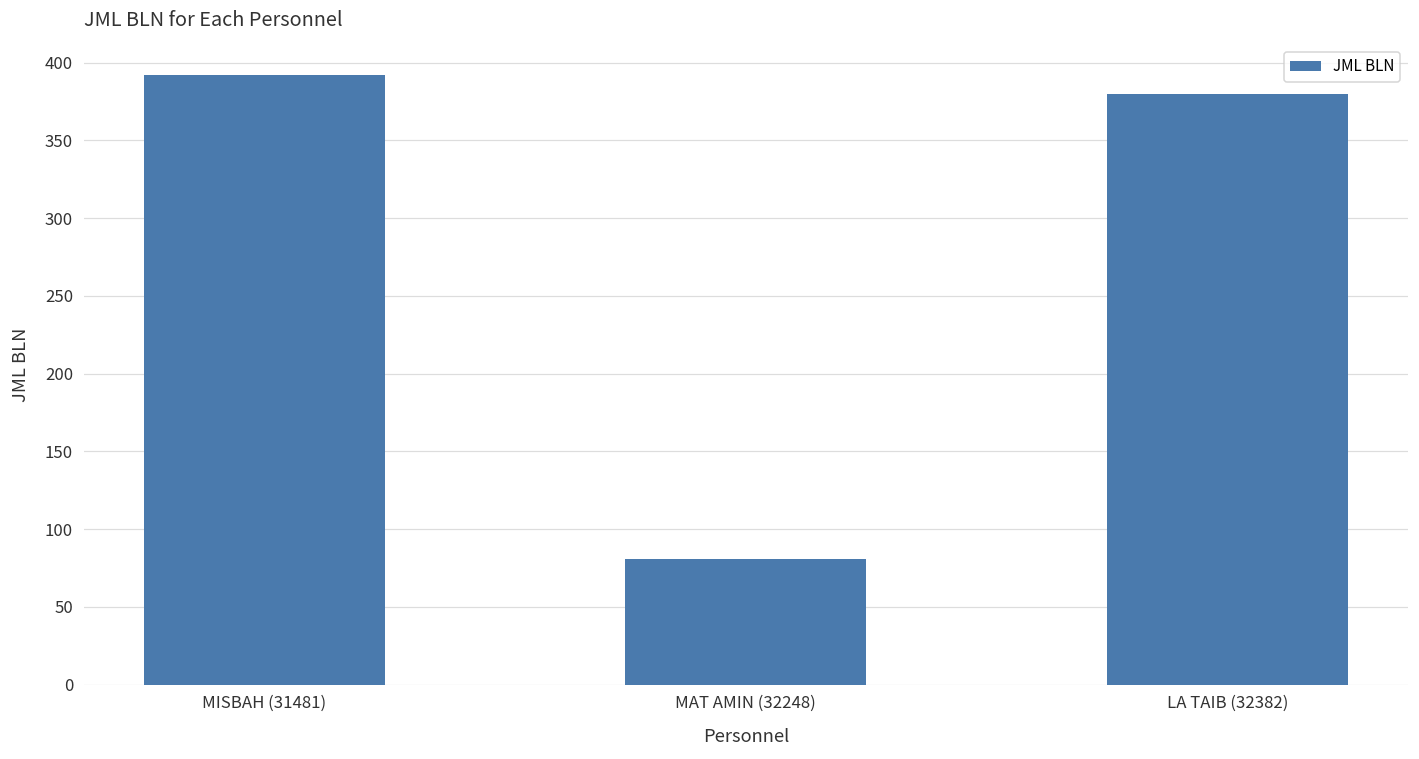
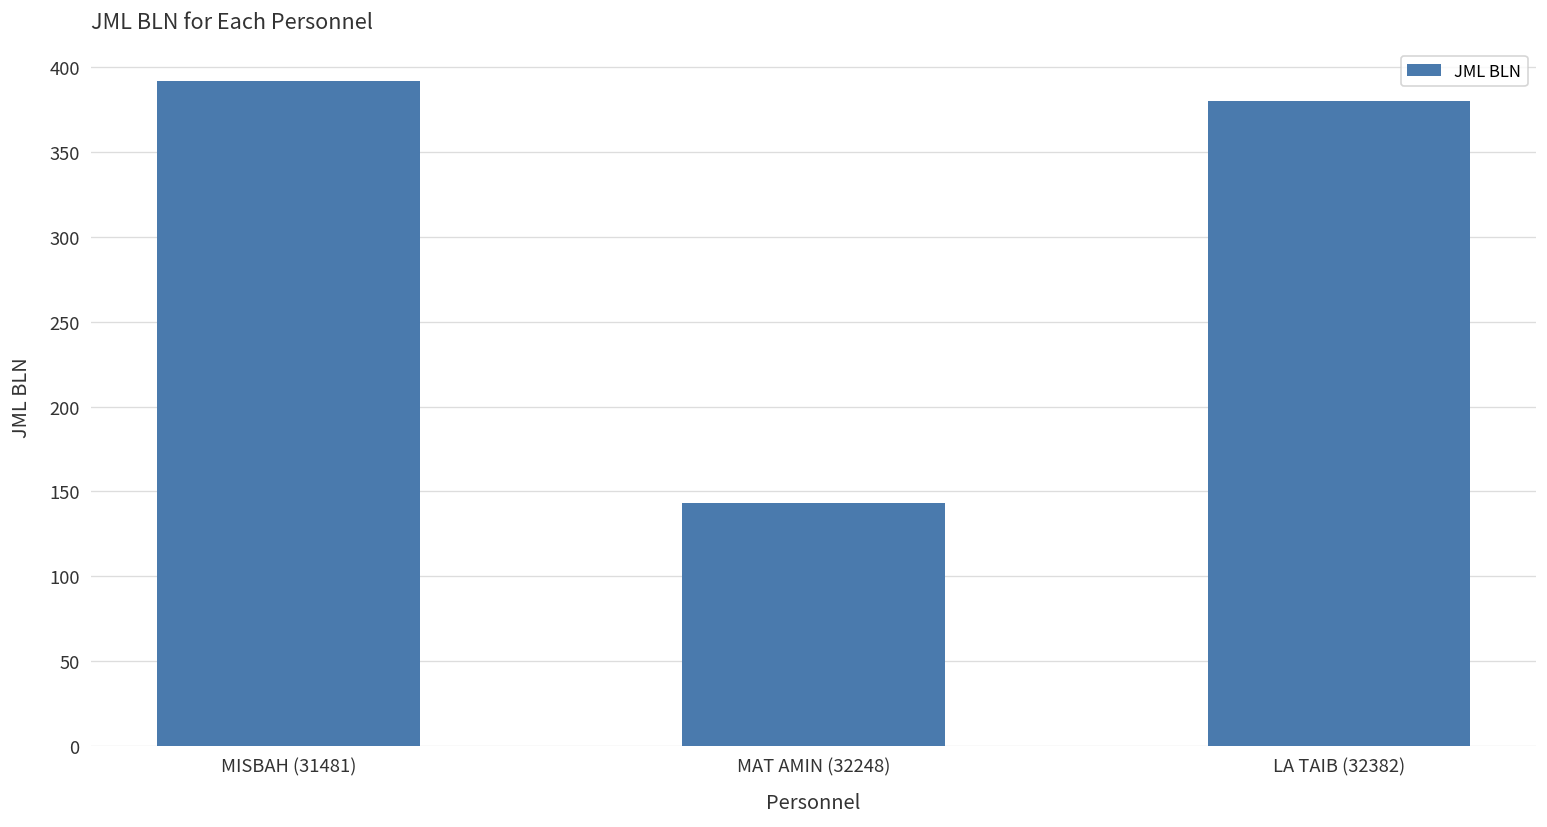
  {
    "MISBAH (31481)": 392,
-   "MAT AMIN (32248)": 81,
+   "MAT AMIN (32248)": 143,
    "LA TAIB (32382)": 380
  }
